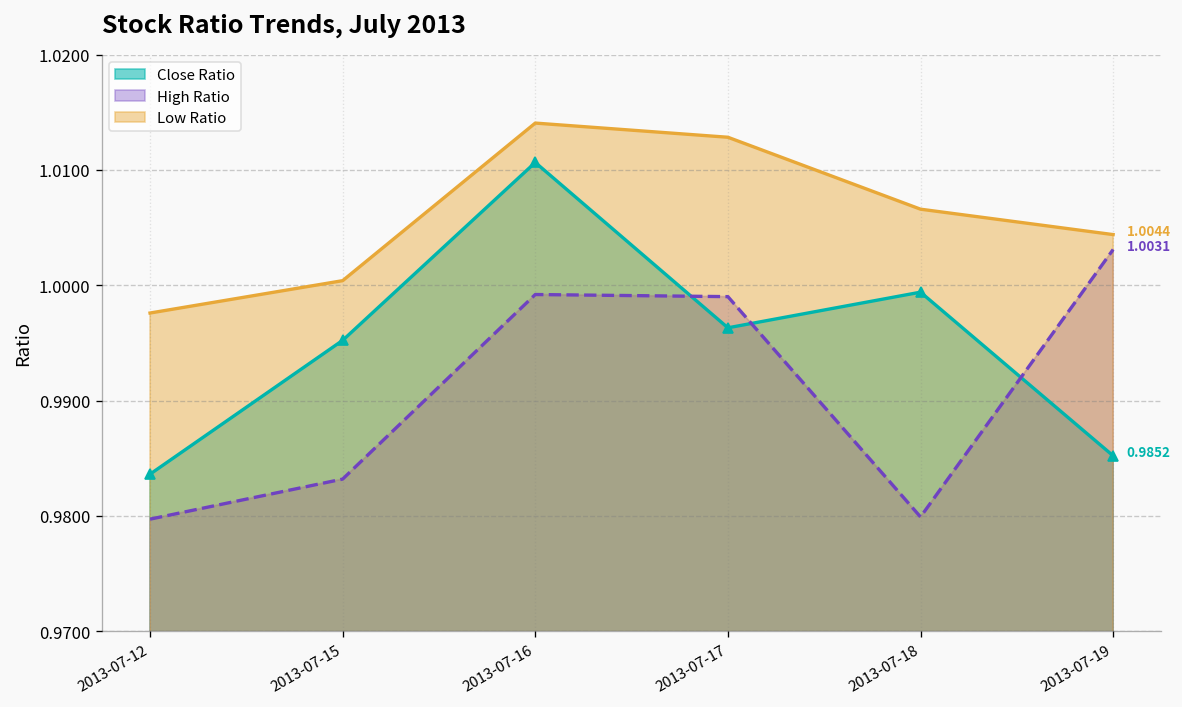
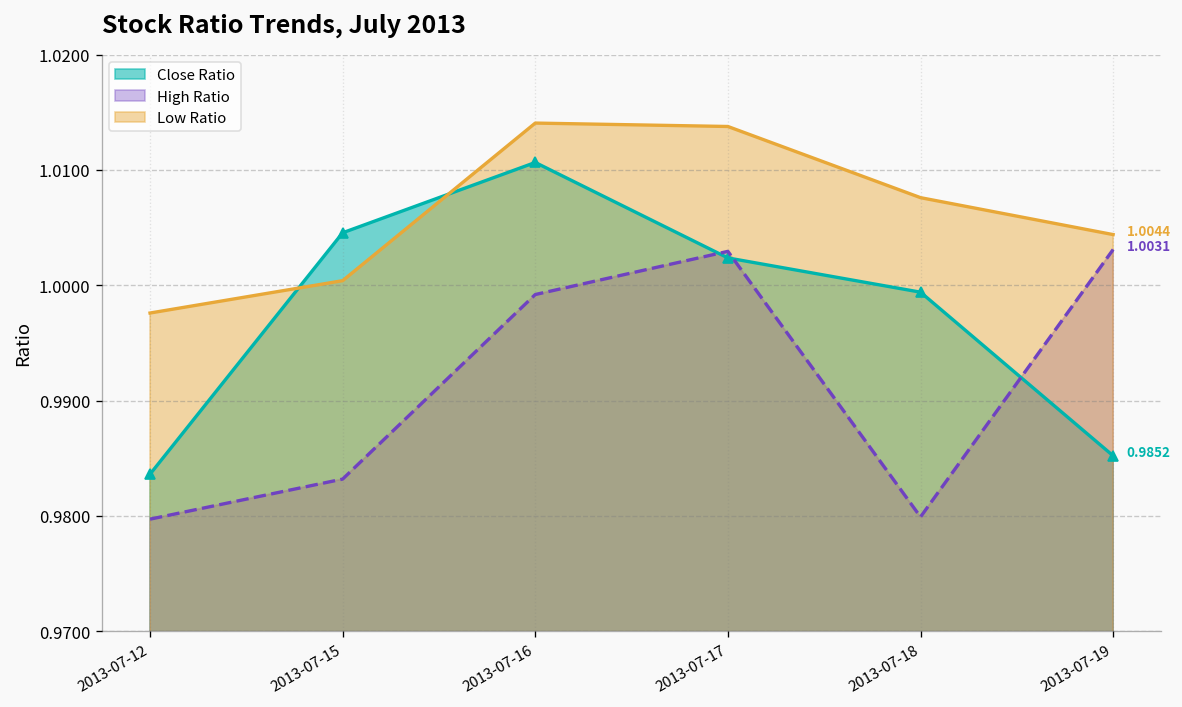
  {
    "Close Ratio": {
      "2013-07-12": 0.984,
-     "2013-07-15": 0.995,
+     "2013-07-15": 1.005,
      "2013-07-16": 1.011,
-     "2013-07-17": 0.996,
+     "2013-07-17": 1.002,
      "2013-07-18": 0.999
    },
    "High Ratio": {
      "2013-07-12": 0.980,
      "2013-07-15": 0.983,
      "2013-07-16": 0.999,
-     "2013-07-17": 0.999,
+     "2013-07-17": 1.003,
      "2013-07-18": 0.980
    },
    "Low Ratio": {
      "2013-07-12": 0.998,
      "2013-07-15": 1.000,
      "2013-07-16": 1.014,
-     "2013-07-17": 1.013,
-     "2013-07-18": 1.007
+     "2013-07-17": 1.014,
+     "2013-07-18": 1.008
    }
  }
